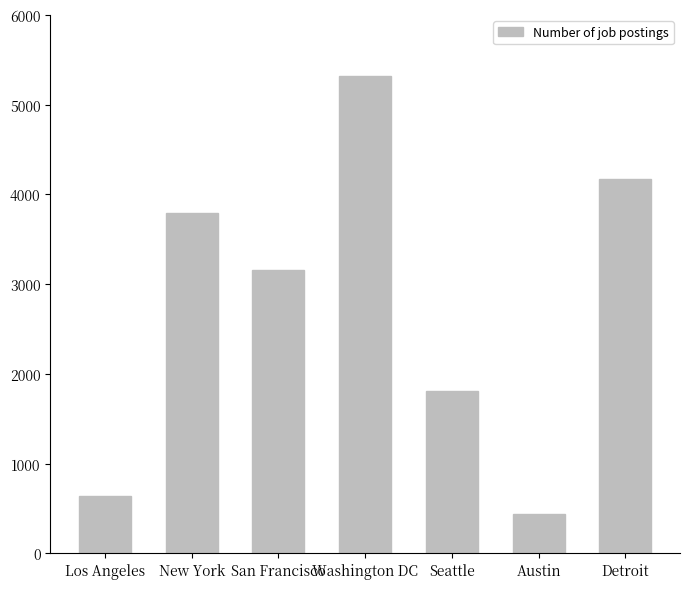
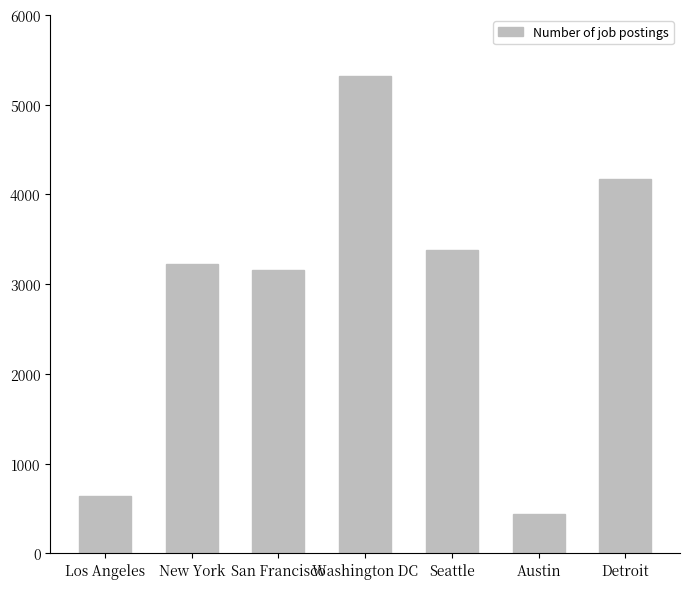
  {
    "Los Angeles": 600,
-   "New York": 3800,
+   "New York": 3200,
    "San Francisco": 3200,
    "Washington DC": 5300,
-   "Seattle": 1800,
+   "Seattle": 3400,
    "Austin": 400,
    "Detroit": 4200
  }
